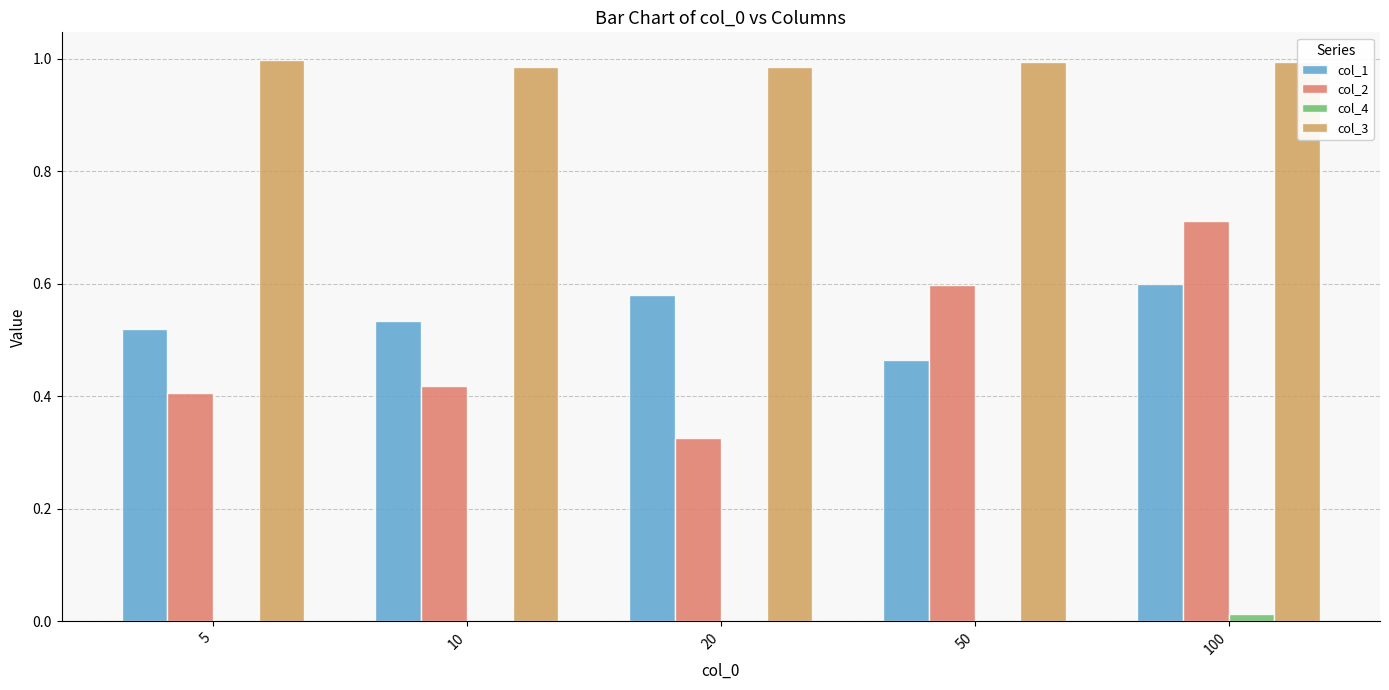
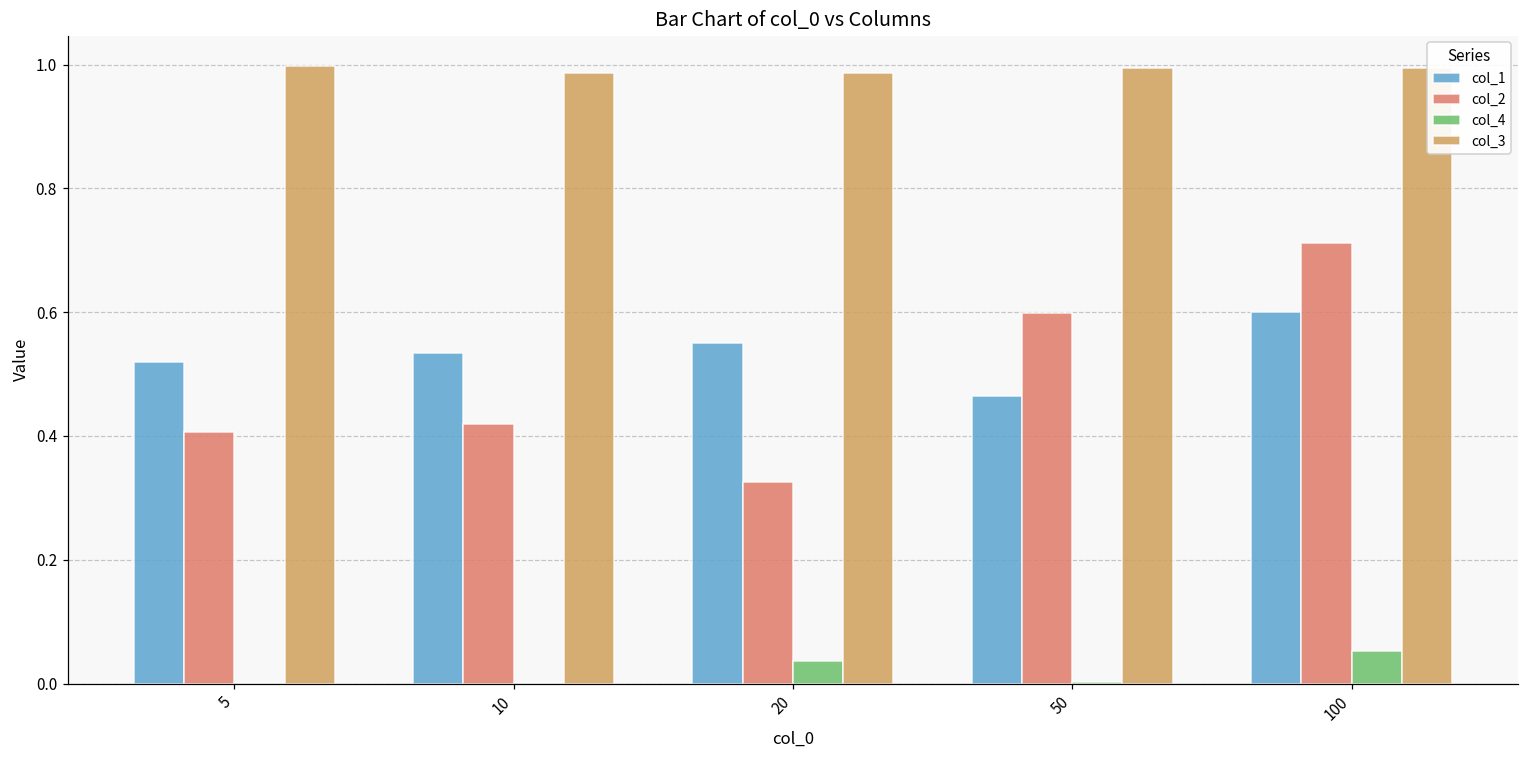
  {
    "col_1": {
      "5": 0.52,
      "10": 0.53,
-     "20": 0.58,
+     "20": 0.55,
      "50": 0.46,
      "100": 0.60
    },
    "col_4": {
-     "20": 0.00,
-     "100": 0.01
+     "20": 0.04,
+     "100": 0.05
    }
  }
